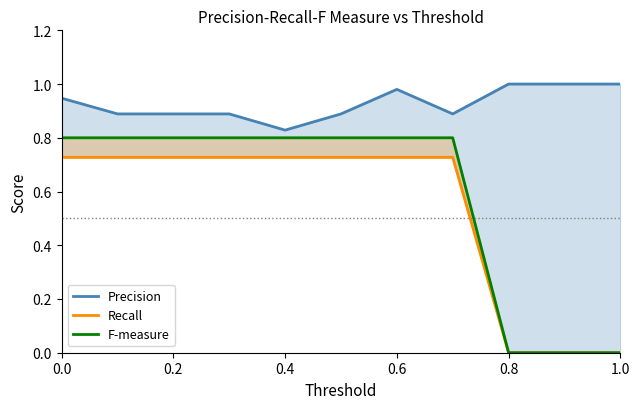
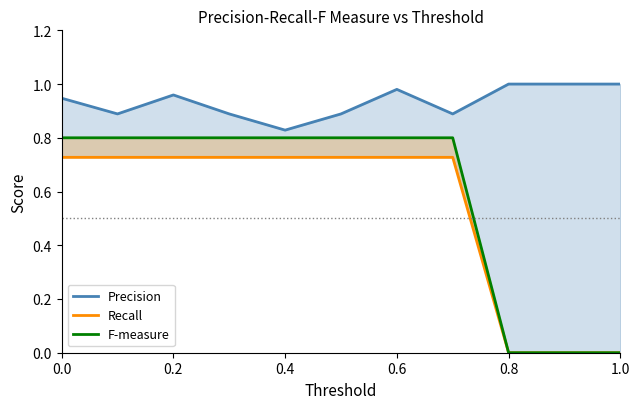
  {
    "Precision": {
      "0.0": 0.95,
-     "0.2": 0.89,
+     "0.2": 0.96,
      "0.4": 0.83,
      "0.6": 0.98,
      "0.8": 1.00,
      "1.0": 1.00
    },
    "Recall": {
      "0.0": 0.73,
      "0.2": 0.73,
      "0.4": 0.73,
      "0.6": 0.73
    },
    "F-measure": {
      "0.0": 0.80,
      "0.2": 0.80,
      "0.4": 0.80,
      "0.6": 0.80
    }
  }
